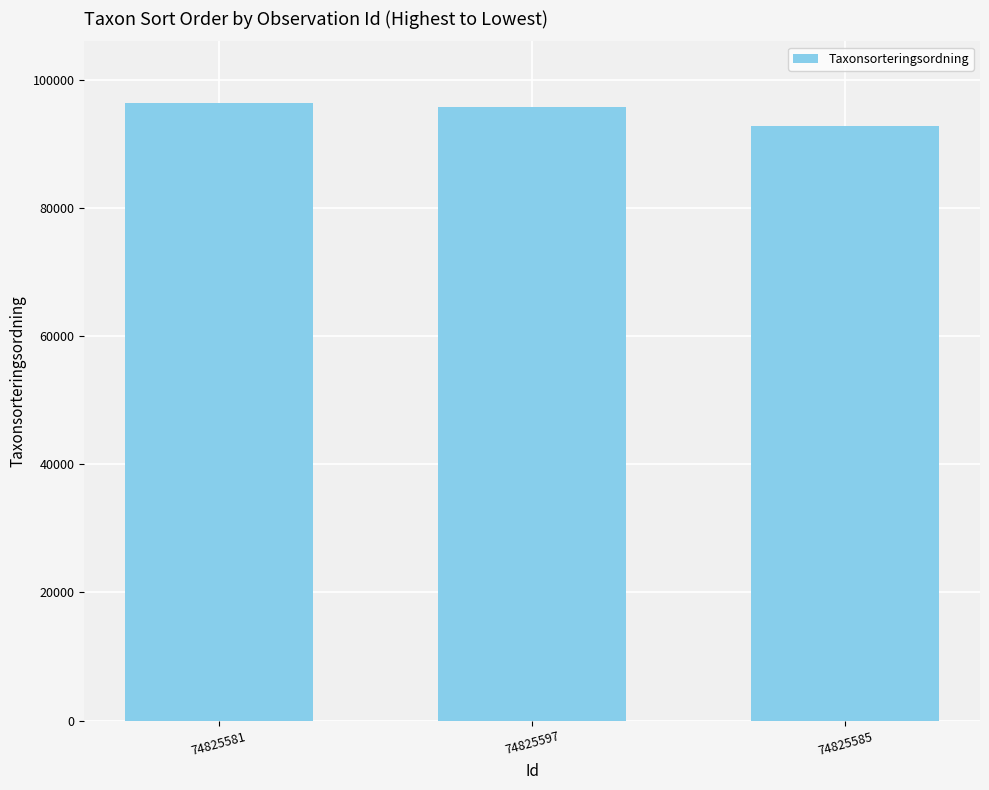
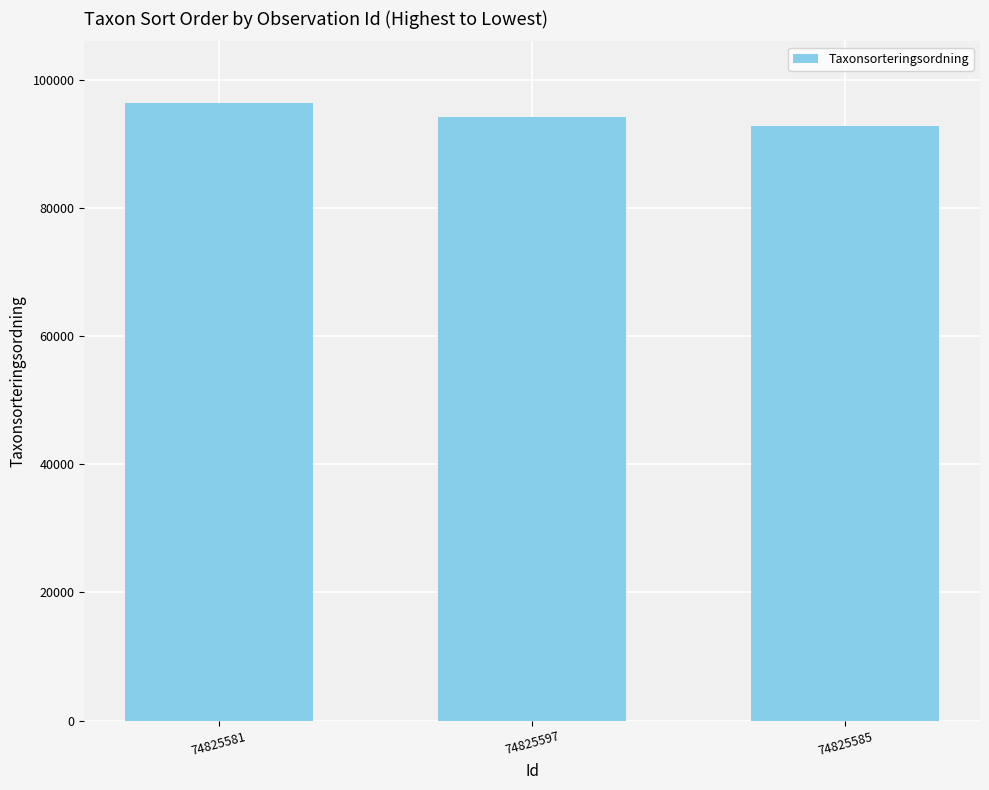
  {
    "74825581": 96000,
-   "74825597": 96000,
+   "74825597": 94000,
    "74825585": 93000
  }
